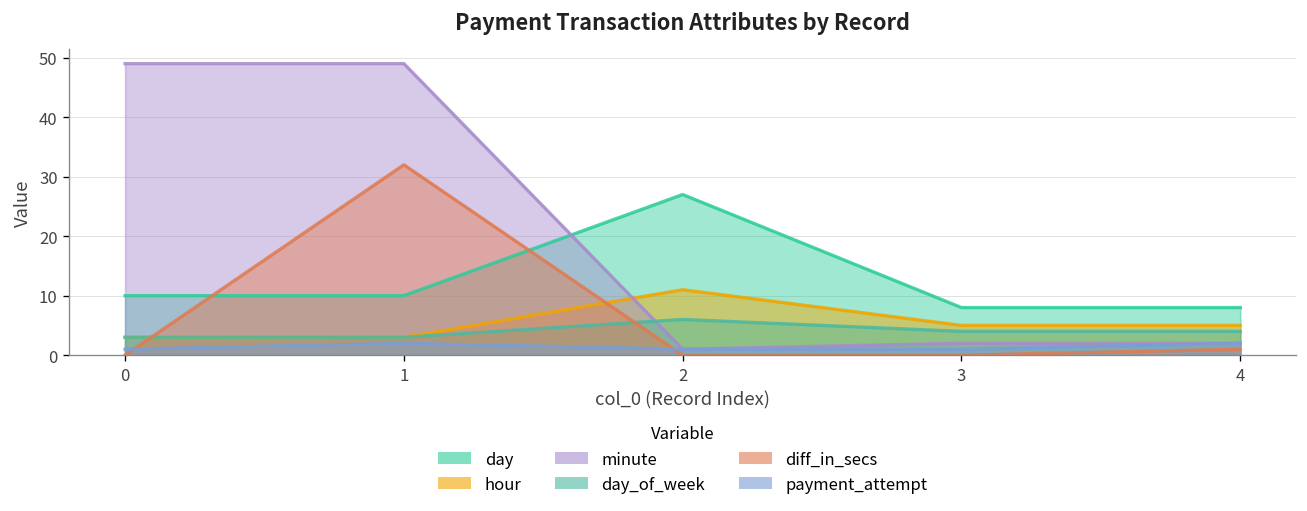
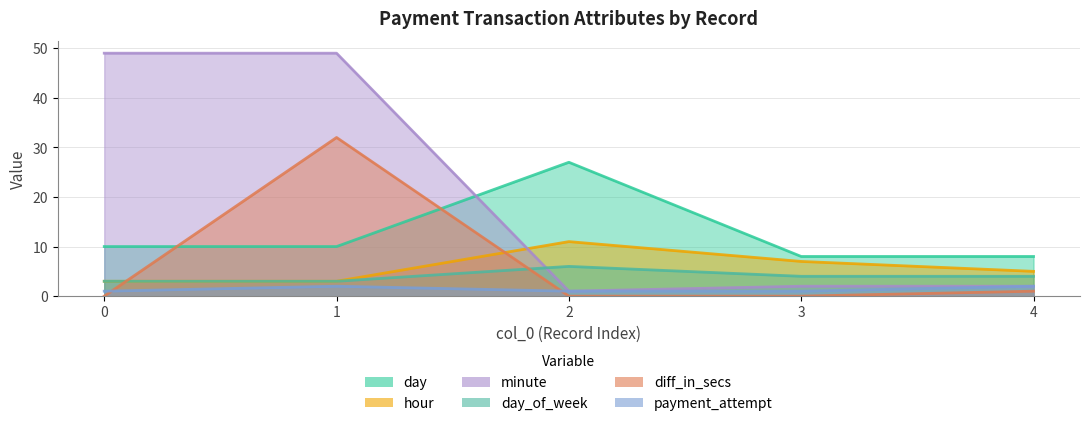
  {
    "hour": {
      "2": 11,
-     "3": 5,
+     "3": 7,
      "4": 5
    },
    "diff_in_secs": {
      "0": 0,
      "1": 32,
      "2": 0,
      "3": 0,
      "4": 1
    }
  }
